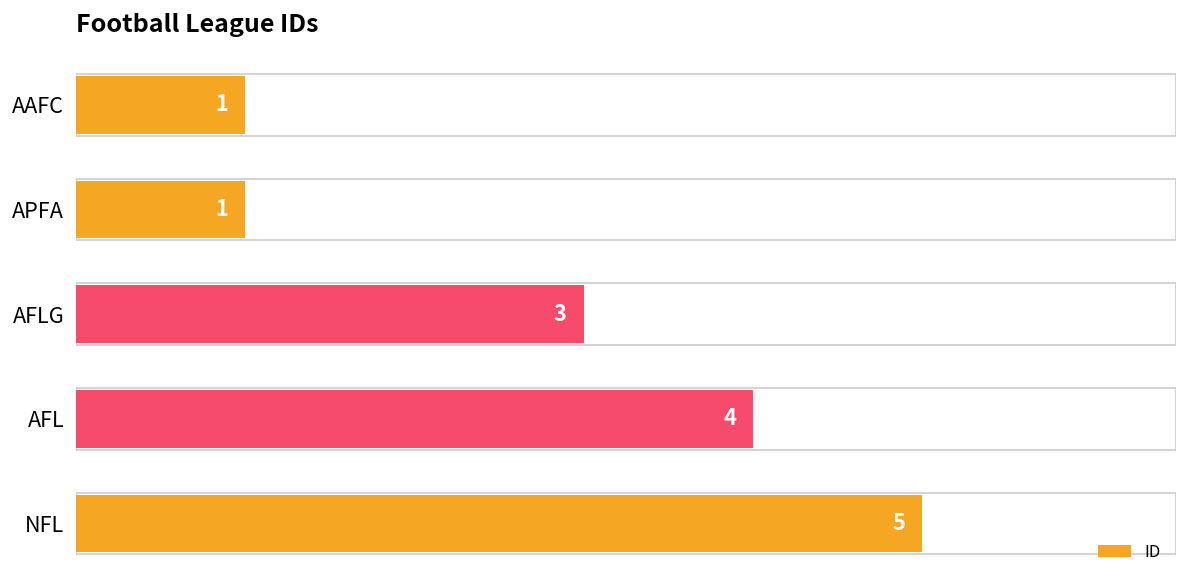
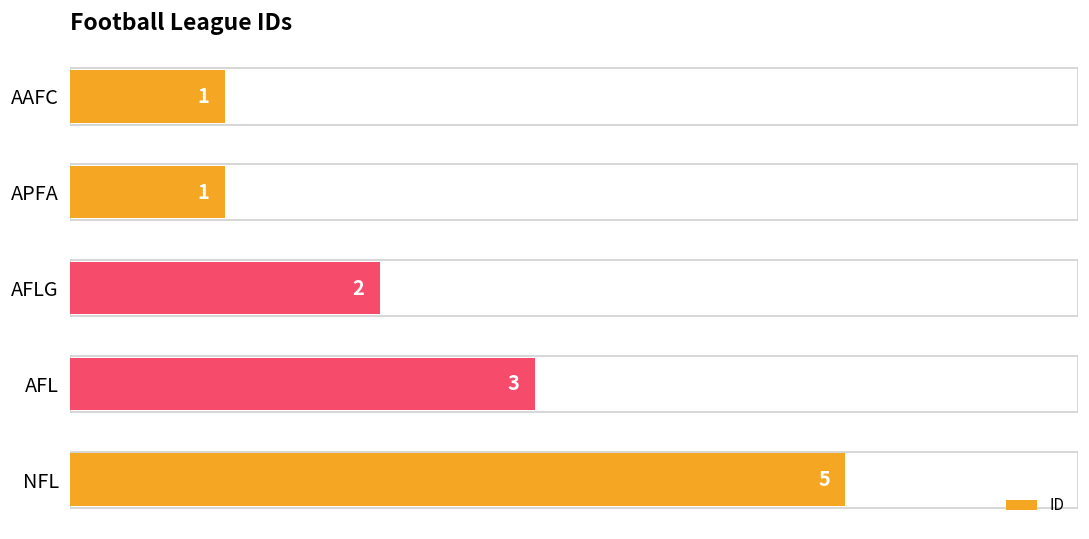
  {
    "AAFC": 1,
    "APFA": 1,
-   "AFLG": 3,
-   "AFL": 4,
+   "AFLG": 2,
+   "AFL": 3,
    "NFL": 5
  }
